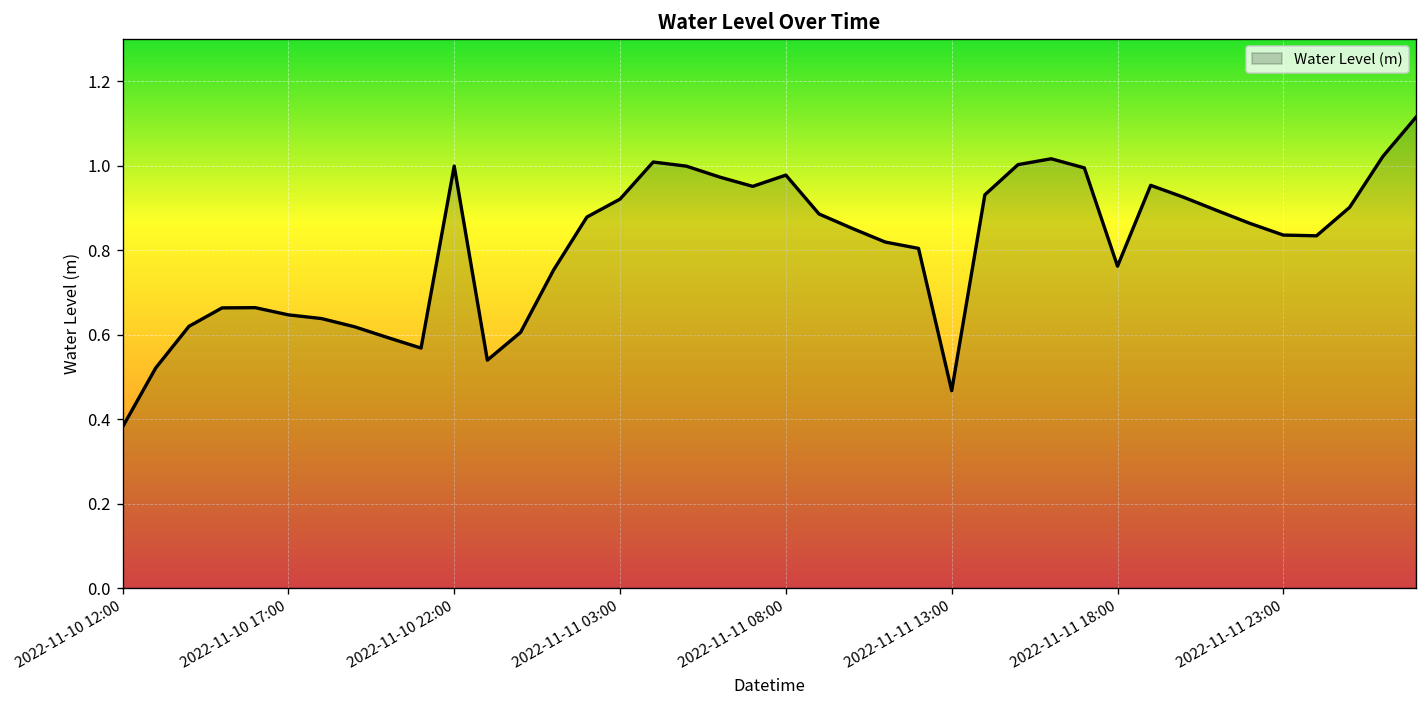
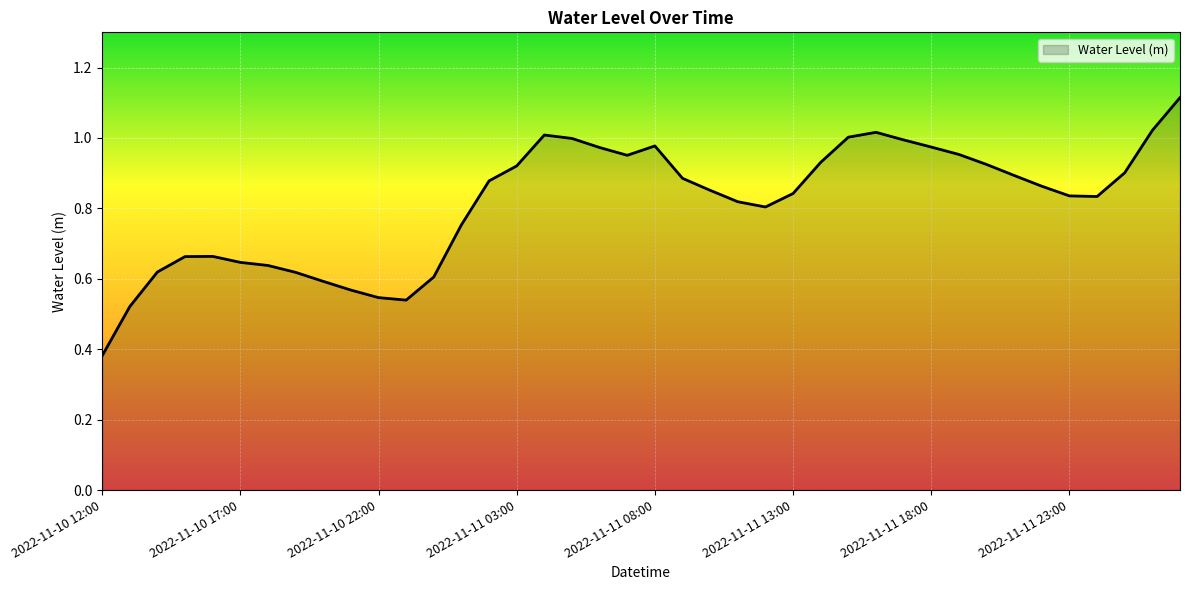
  {
    "2022-11-10 12:00": 0.38,
    "2022-11-10 17:00": 0.65,
-   "2022-11-10 22:00": 1.00,
+   "2022-11-10 22:00": 0.55,
    "2022-11-11 03:00": 0.92,
    "2022-11-11 08:00": 0.98,
-   "2022-11-11 13:00": 0.47,
-   "2022-11-11 18:00": 0.76,
+   "2022-11-11 13:00": 0.84,
+   "2022-11-11 18:00": 0.97,
    "2022-11-11 23:00": 0.84
  }
